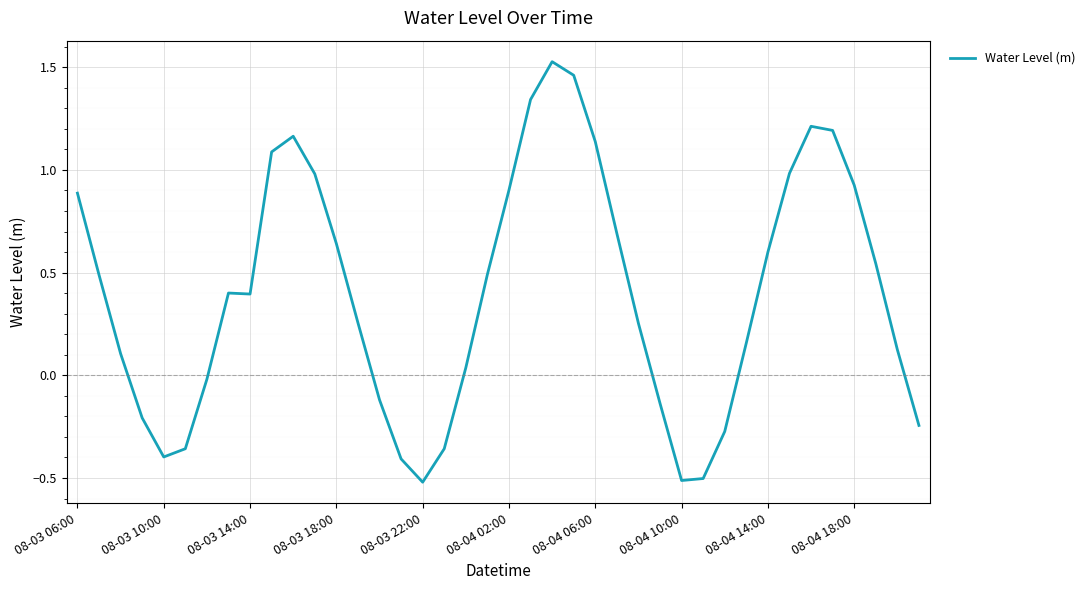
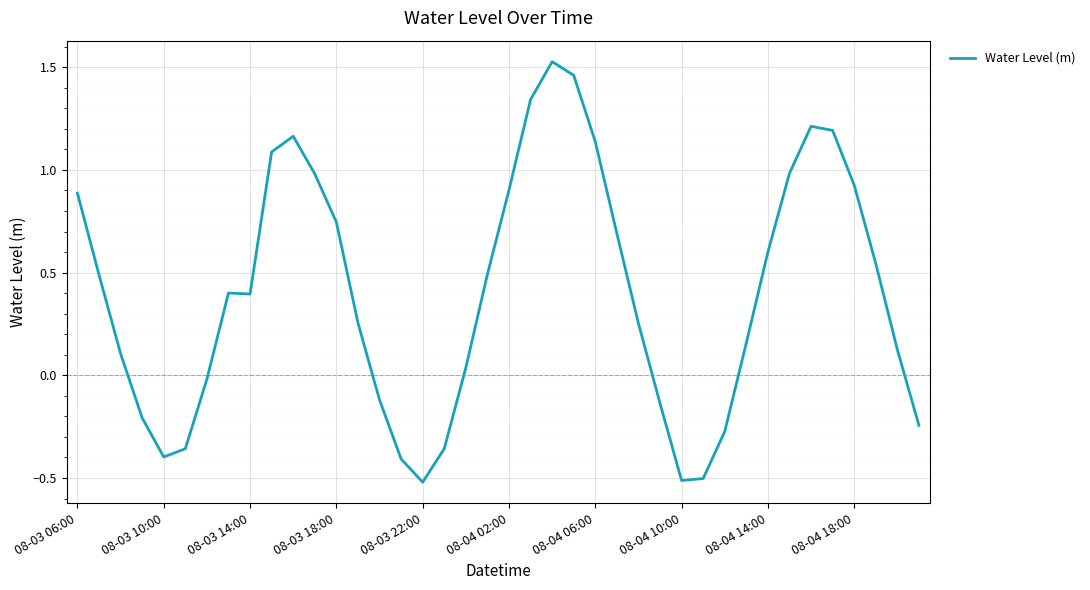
  {
    "08-03 06:00": 0.89,
    "08-03 10:00": -0.40,
    "08-03 14:00": 0.40,
-   "08-03 18:00": 0.64,
+   "08-03 18:00": 0.75,
    "08-03 22:00": -0.52,
    "08-04 02:00": 0.90,
    "08-04 06:00": 1.14,
    "08-04 10:00": -0.51,
    "08-04 14:00": 0.60,
    "08-04 18:00": 0.93
  }
